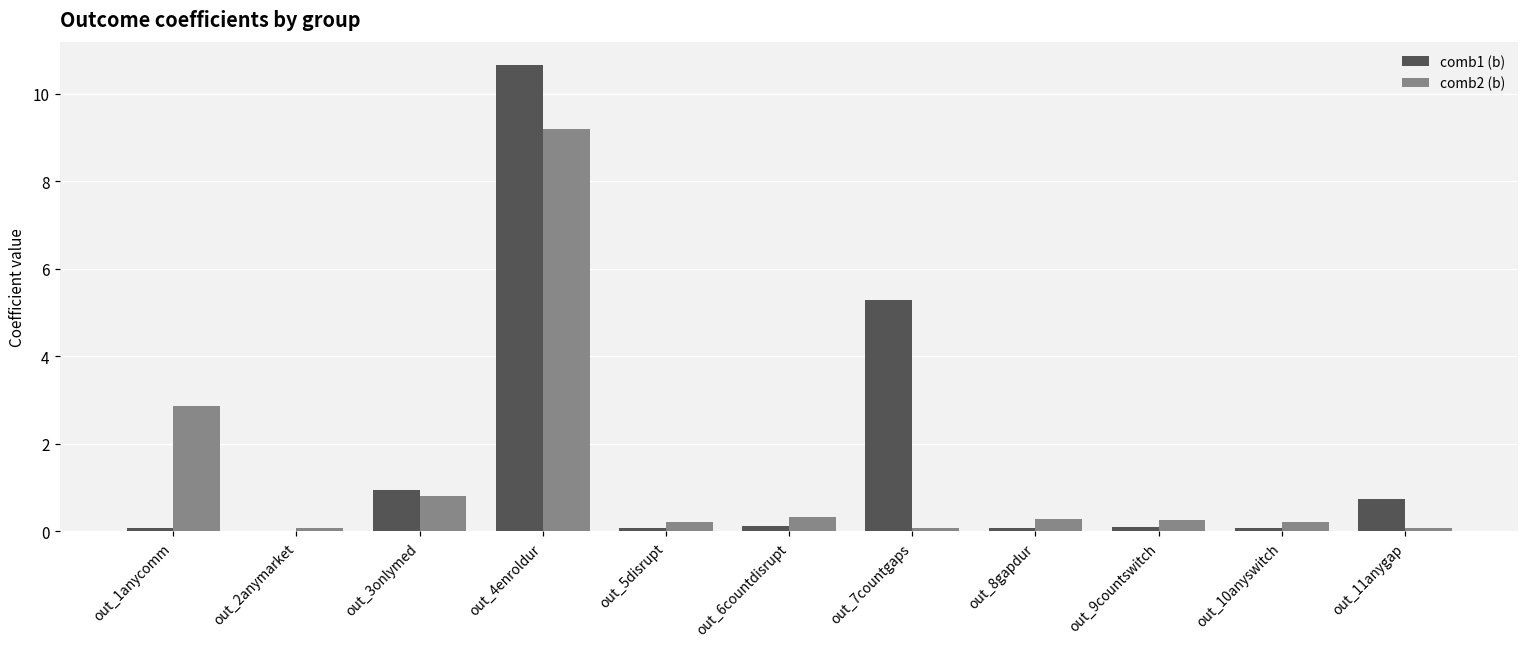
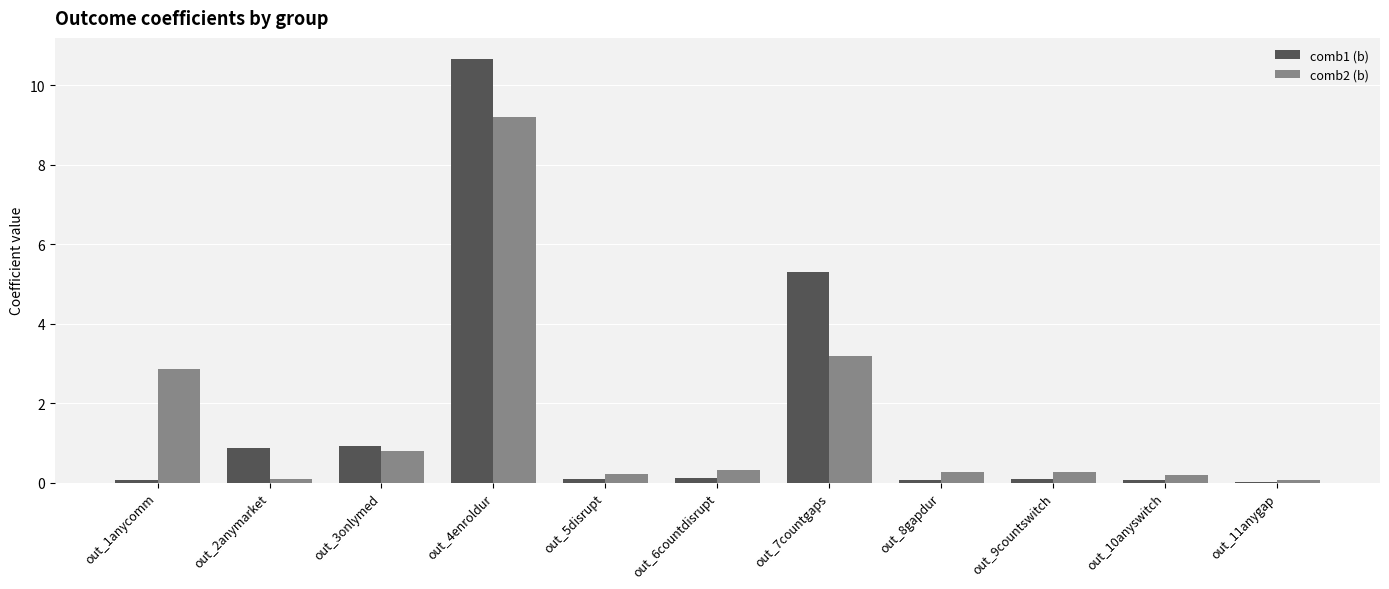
  {
    "comb1 (b)": {
-     "out_2anymarket": 0.0,
+     "out_2anymarket": 0.9,
      "out_3onlymed": 0.9,
      "out_4enroldur": 10.7,
      "out_5disrupt": 0.1,
      "out_6countdisrupt": 0.1,
      "out_7countgaps": 5.3,
      "out_9countswitch": 0.1,
      "out_10anyswitch": 0.1,
-     "out_11anygap": 0.7
+     "out_11anygap": 0.0
    },
    "comb2 (b)": {
      "out_1anycomm": 2.9,
      "out_2anymarket": 0.1,
      "out_3onlymed": 0.8,
      "out_4enroldur": 9.2,
      "out_5disrupt": 0.2,
      "out_6countdisrupt": 0.3,
-     "out_7countgaps": 0.1,
+     "out_7countgaps": 3.2,
      "out_8gapdur": 0.3,
      "out_9countswitch": 0.3,
      "out_10anyswitch": 0.2
    }
  }
